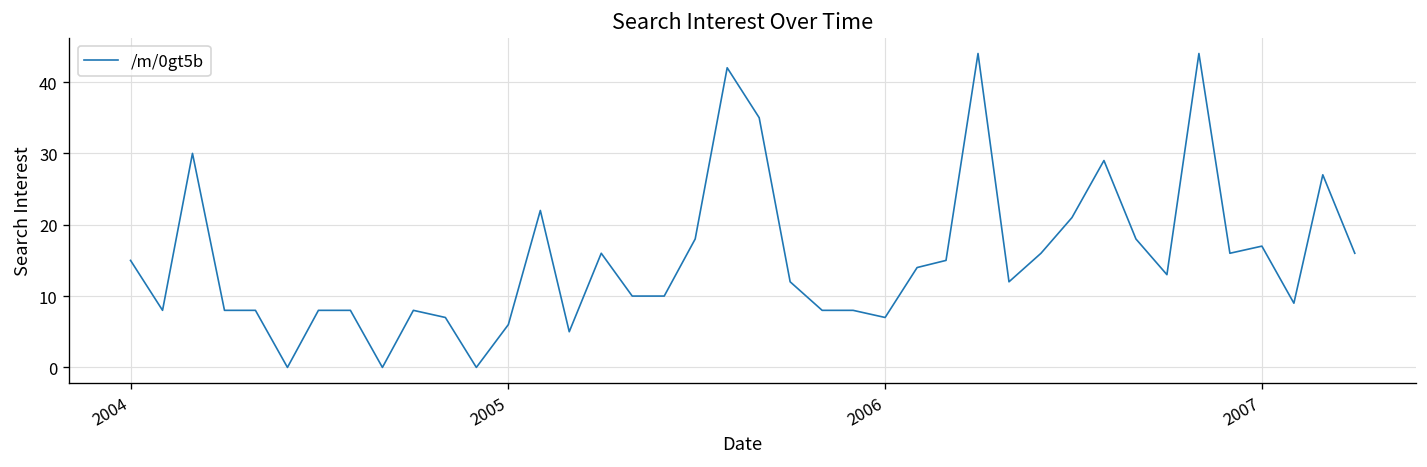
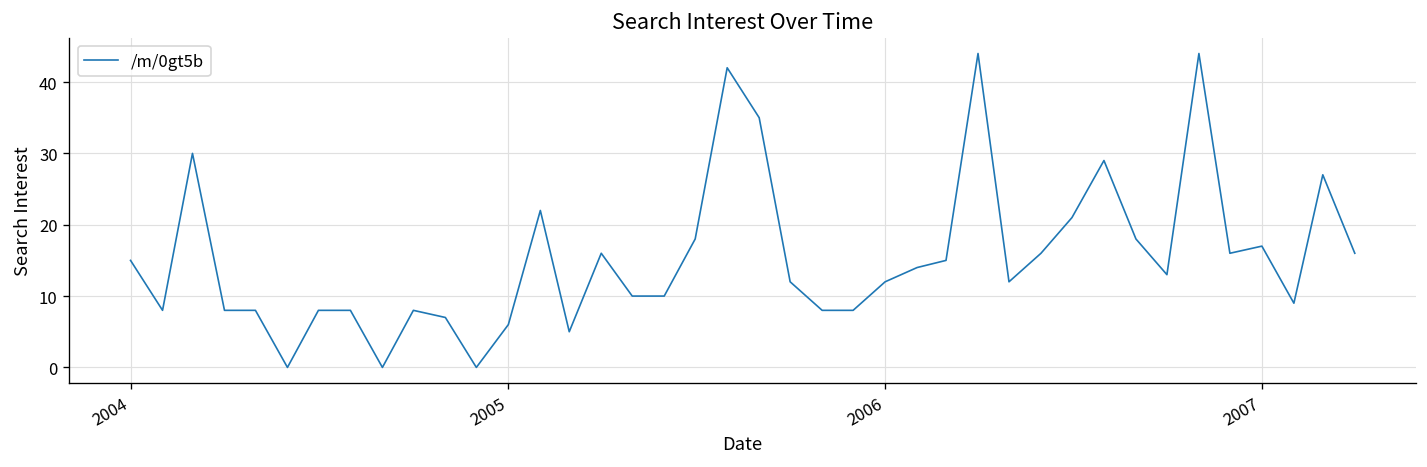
  {
    "2004": 15,
    "2005": 6,
-   "2006": 7,
+   "2006": 12,
    "2007": 17
  }
